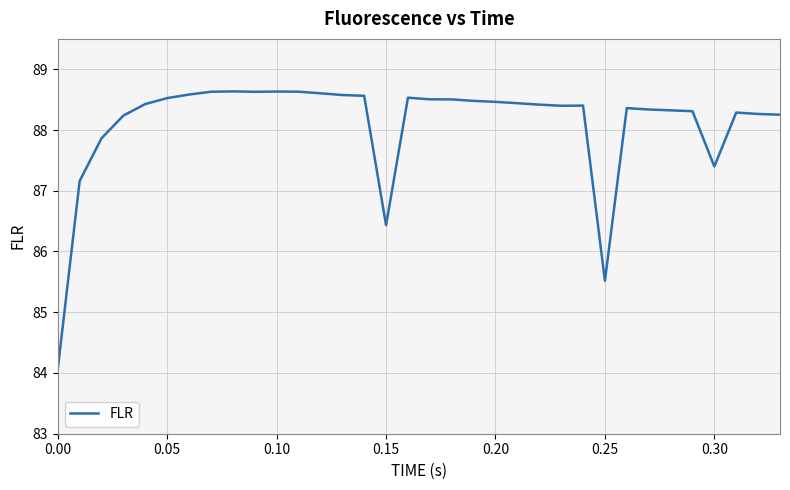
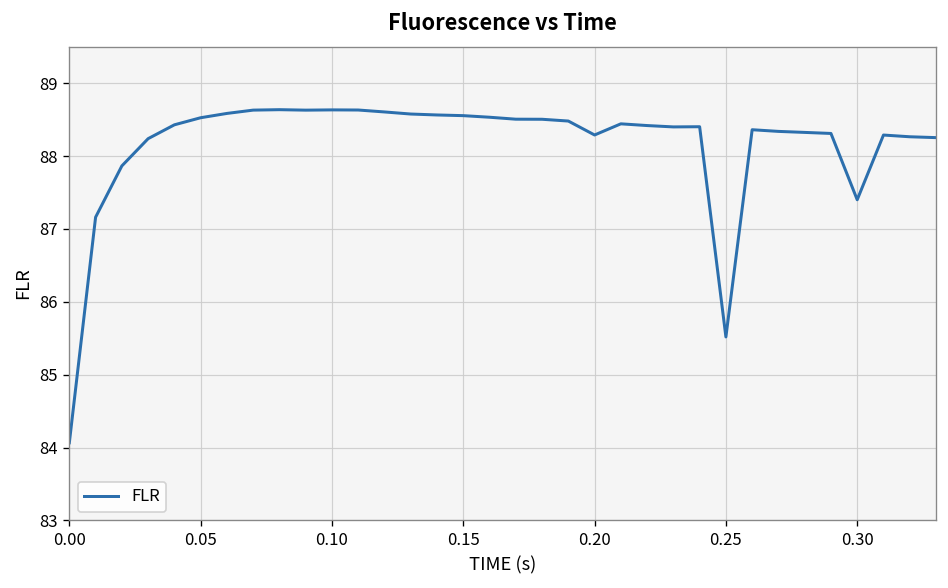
  {
    "0.00": 84.1,
    "0.05": 88.5,
    "0.10": 88.6,
-   "0.15": 86.4,
-   "0.20": 88.5,
+   "0.15": 88.6,
+   "0.20": 88.3,
    "0.25": 85.5,
    "0.30": 87.4
  }
